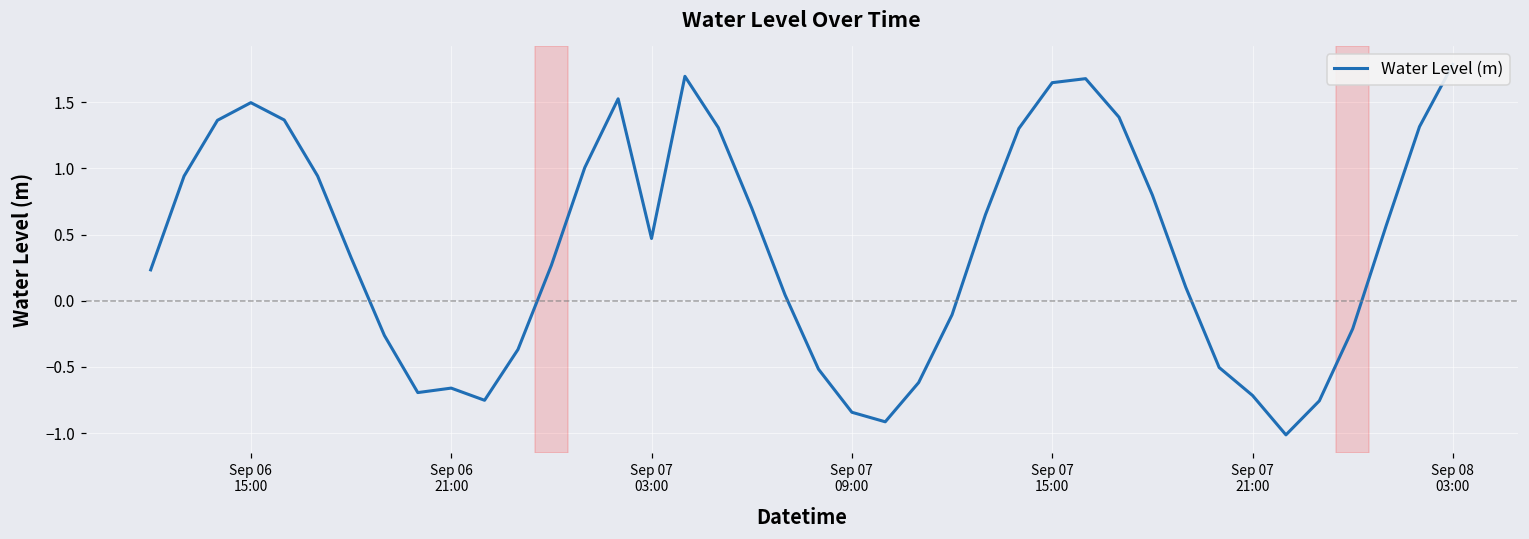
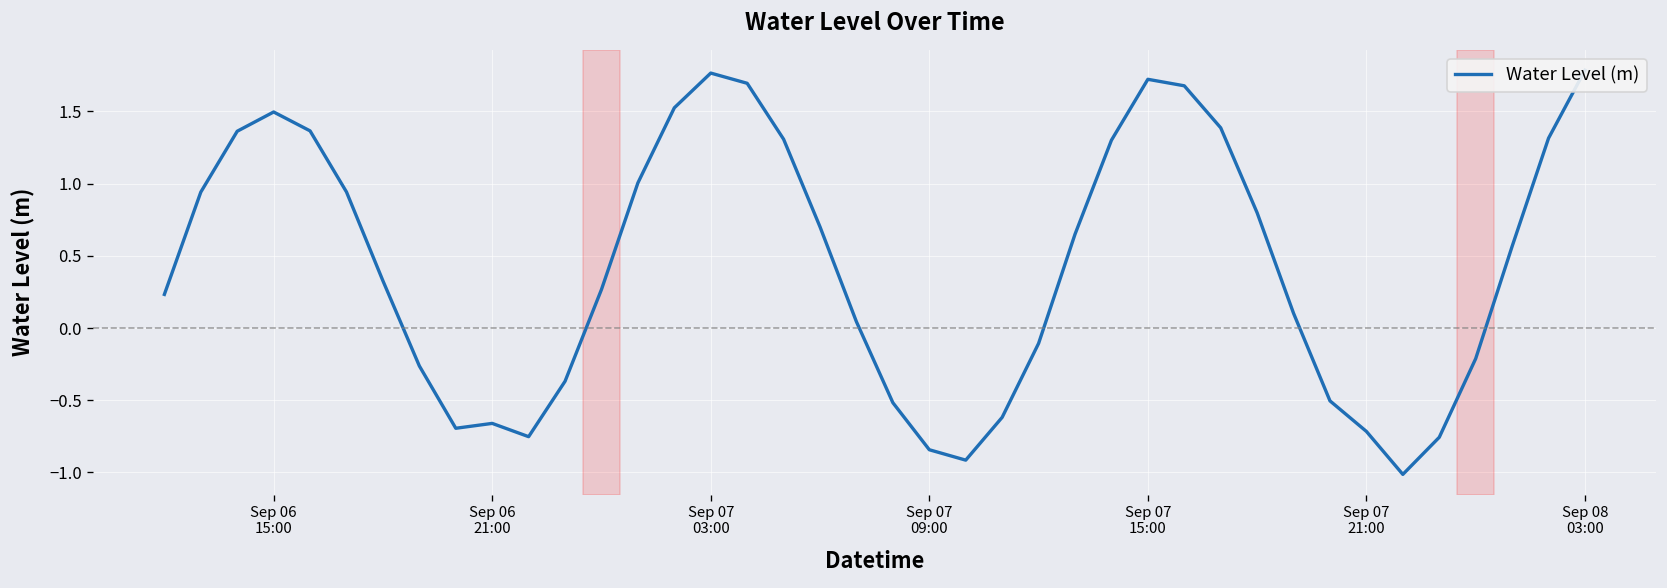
  {
    "Sep 06 15:00": 1.50,
    "Sep 06 21:00": -0.66,
-   "Sep 07 03:00": 0.47,
+   "Sep 07 03:00": 1.77,
    "Sep 07 09:00": -0.84,
-   "Sep 07 15:00": 1.65,
+   "Sep 07 15:00": 1.72,
    "Sep 07 21:00": -0.72
  }
